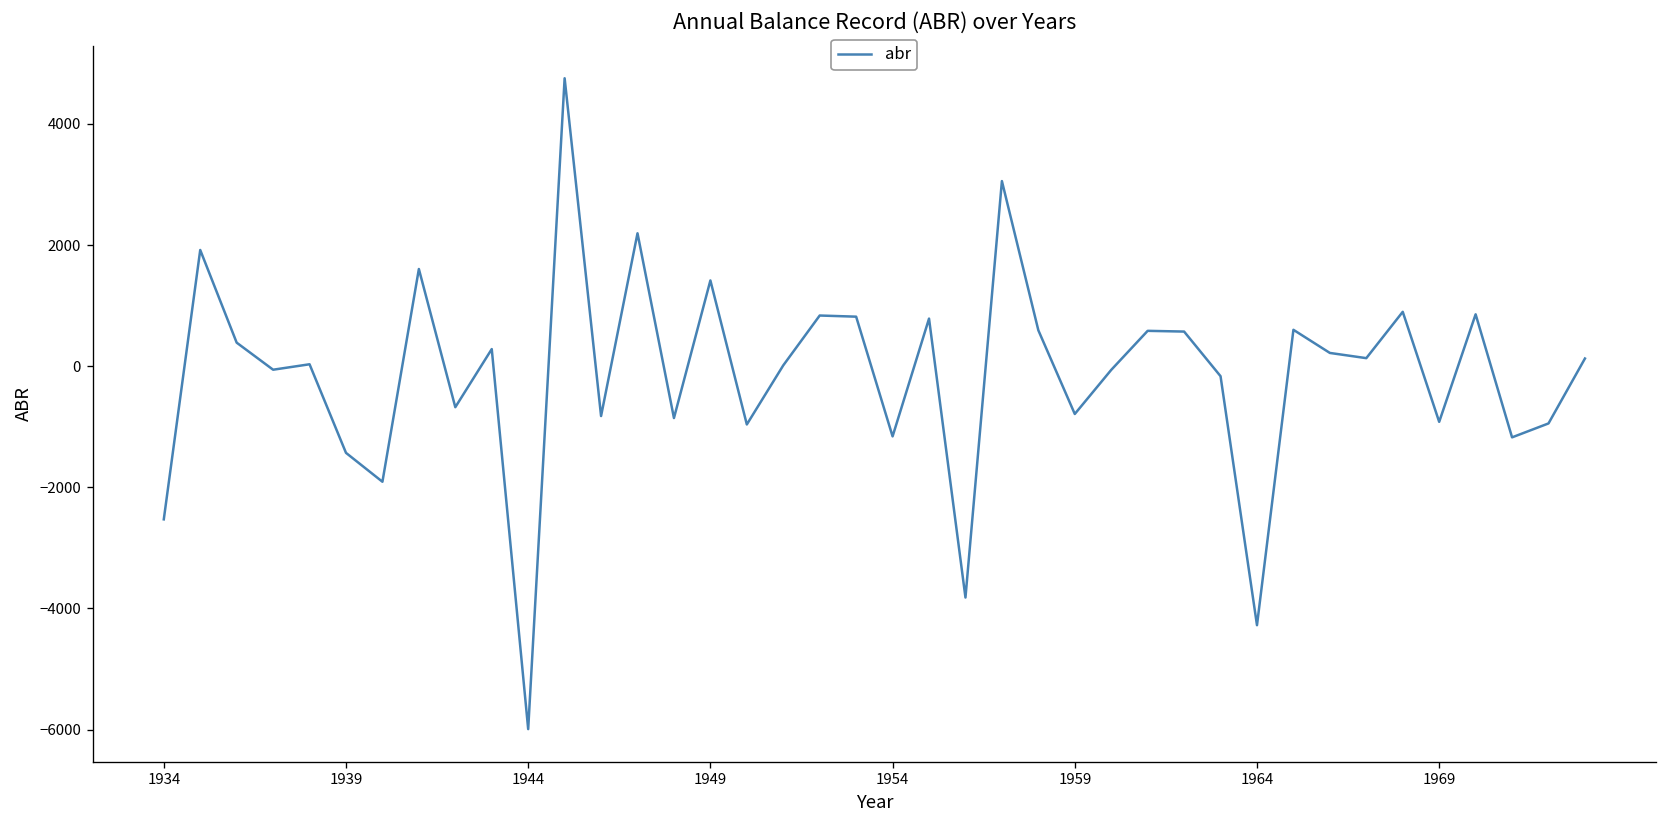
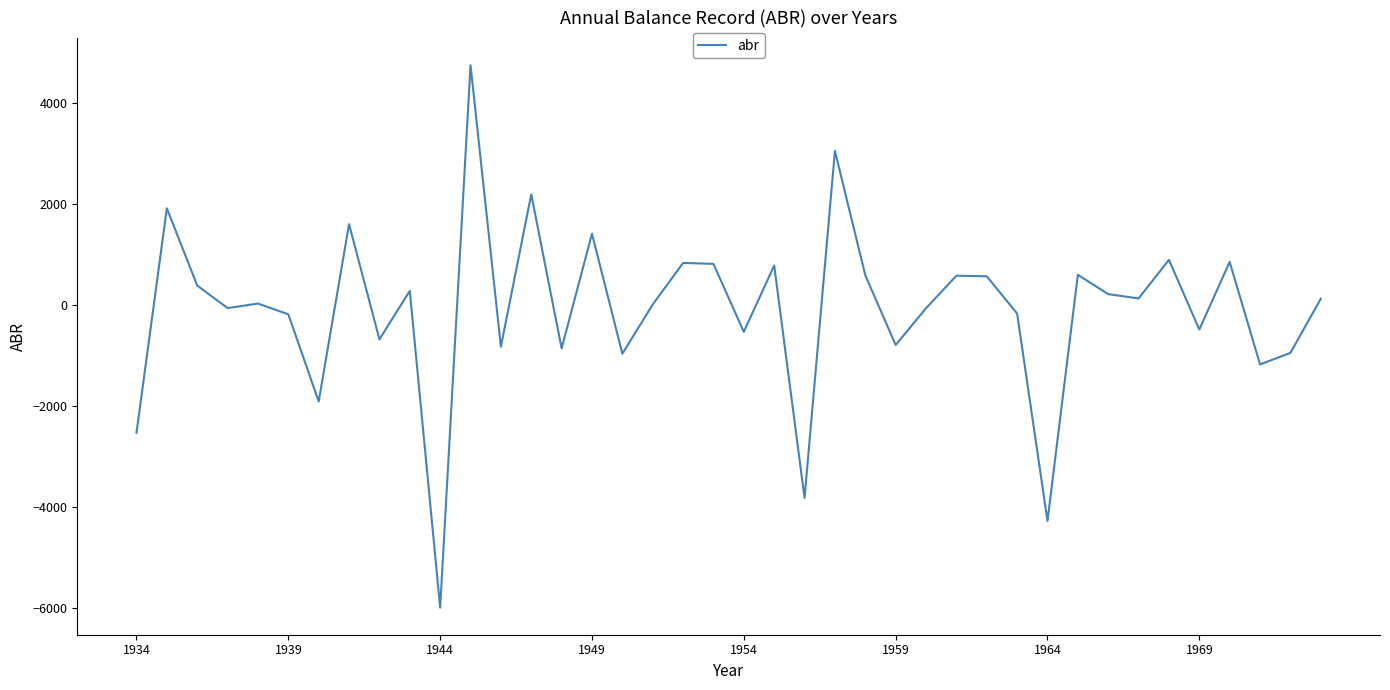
  {
    "1934": -2500,
-   "1939": -1400,
+   "1939": -200,
    "1944": -6000,
    "1949": 1400,
-   "1954": -1200,
+   "1954": -500,
    "1959": -800,
    "1964": -4300,
-   "1969": -900
+   "1969": -500
  }
